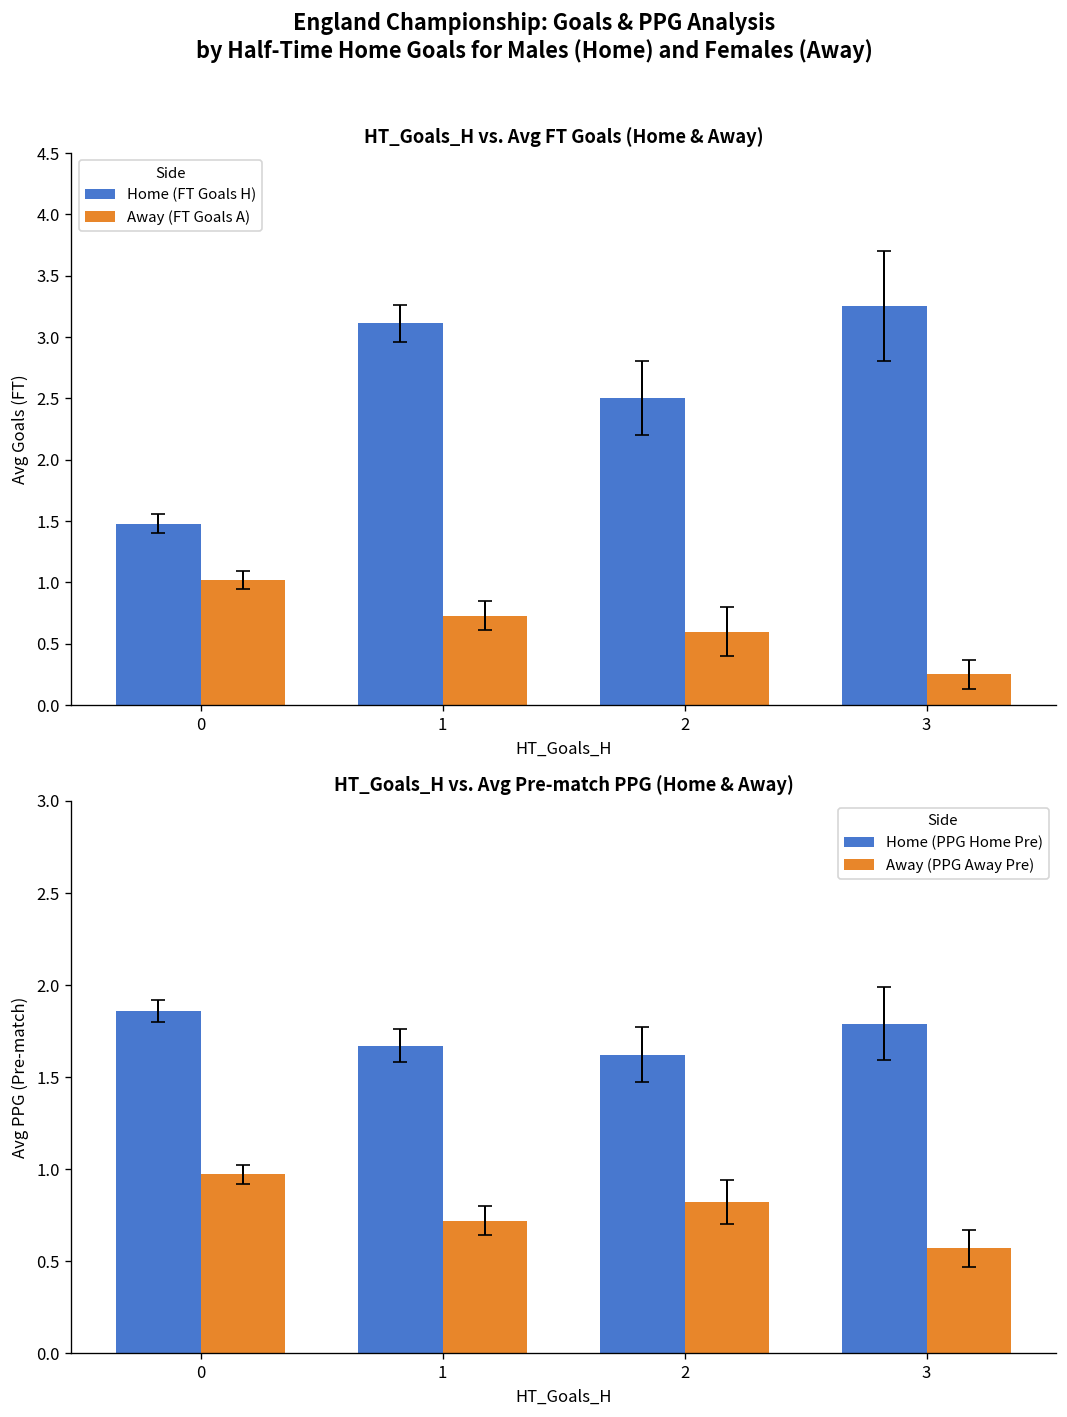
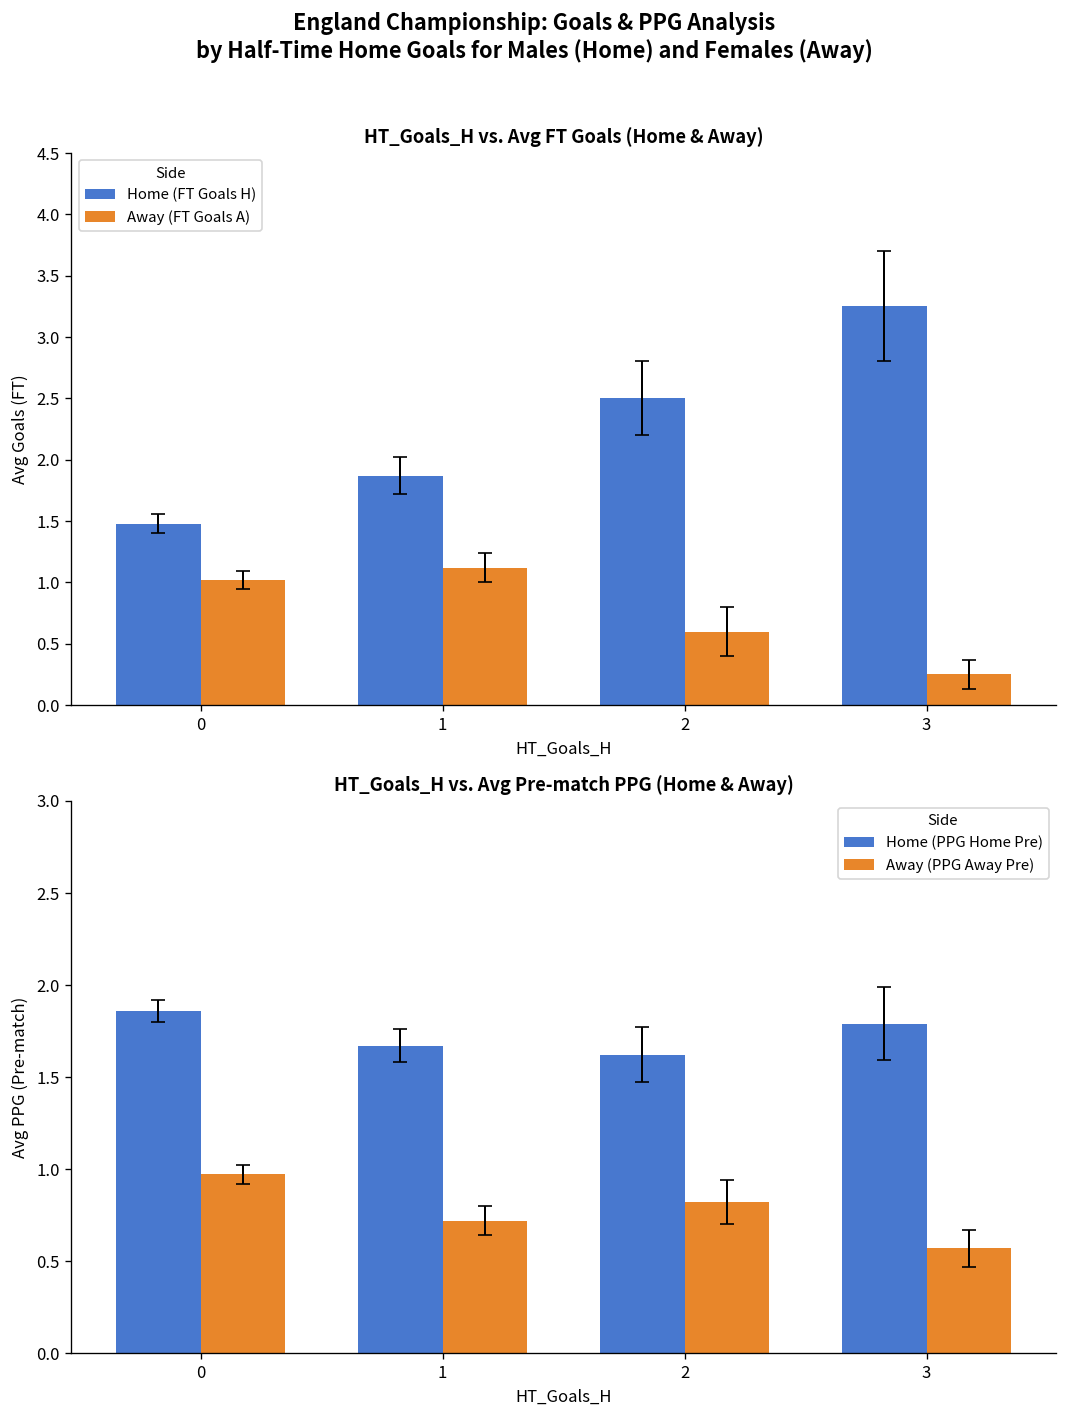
  {
    "HT_Goals_H vs. Avg FT Goals (Home & Away)": {
      "Home (FT Goals H)": {
        "0": 1.48,
-       "1": 3.11,
+       "1": 1.87,
        "2": 2.50,
        "3": 3.25
      },
      "Away (FT Goals A)": {
        "0": 1.02,
-       "1": 0.73,
+       "1": 1.12,
        "2": 0.60,
        "3": 0.25
      }
    },
    "HT_Goals_H vs. Avg Pre-match PPG (Home & Away)": {
      "Home (PPG Home Pre)": {
        "0": 1.86,
        "1": 1.67,
        "2": 1.62,
        "3": 1.79
      },
      "Away (PPG Away Pre)": {
        "0": 0.97,
        "1": 0.72,
        "2": 0.82,
        "3": 0.57
      }
    }
  }
